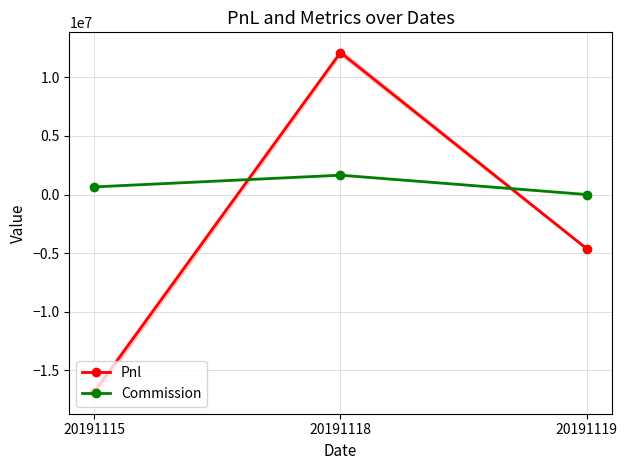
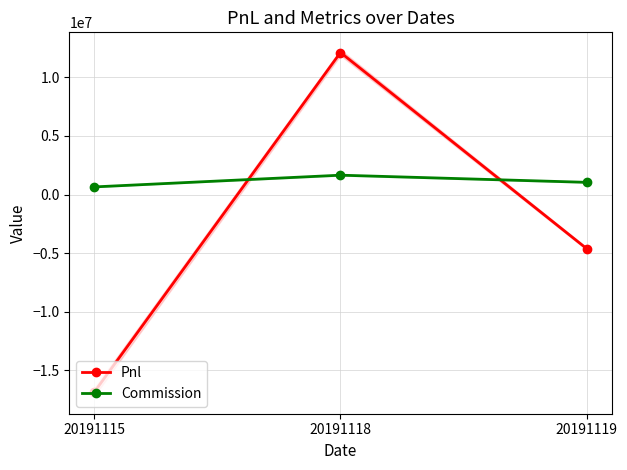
  {
    "Commission": {
      "20191115": 600000,
      "20191118": 1700000,
-     "20191119": 0
+     "20191119": 1000000
    }
  }
